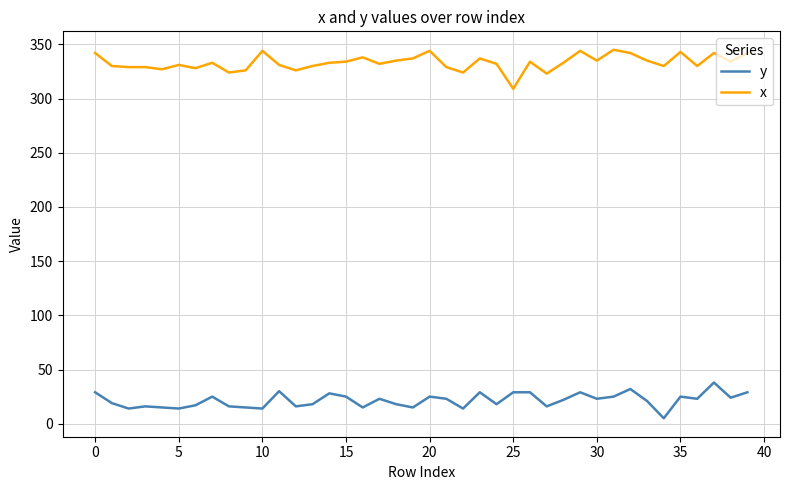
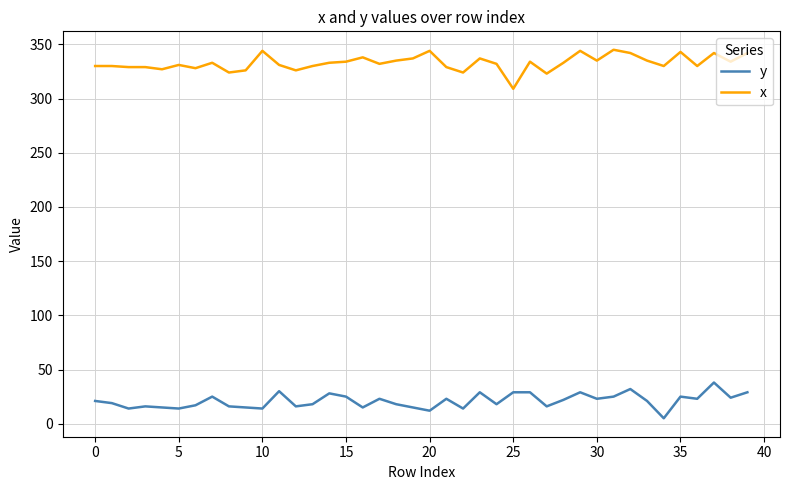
  {
    "y": {
-     "0": 29,
+     "0": 21,
      "5": 14,
      "10": 14,
      "15": 25,
-     "20": 25,
+     "20": 12,
      "25": 29,
      "30": 23,
      "35": 25
    },
    "x": {
-     "0": 342,
+     "0": 330,
      "5": 331,
      "10": 344,
      "15": 334,
      "20": 344,
      "25": 309,
      "30": 335,
      "35": 343
    }
  }
